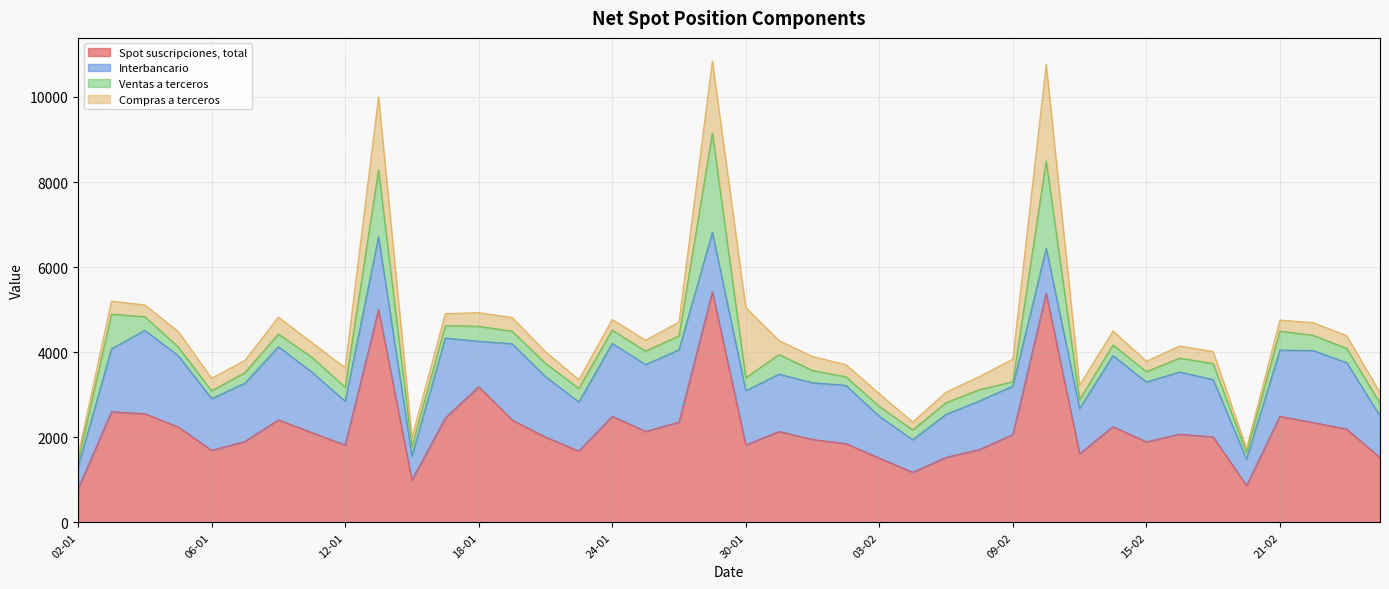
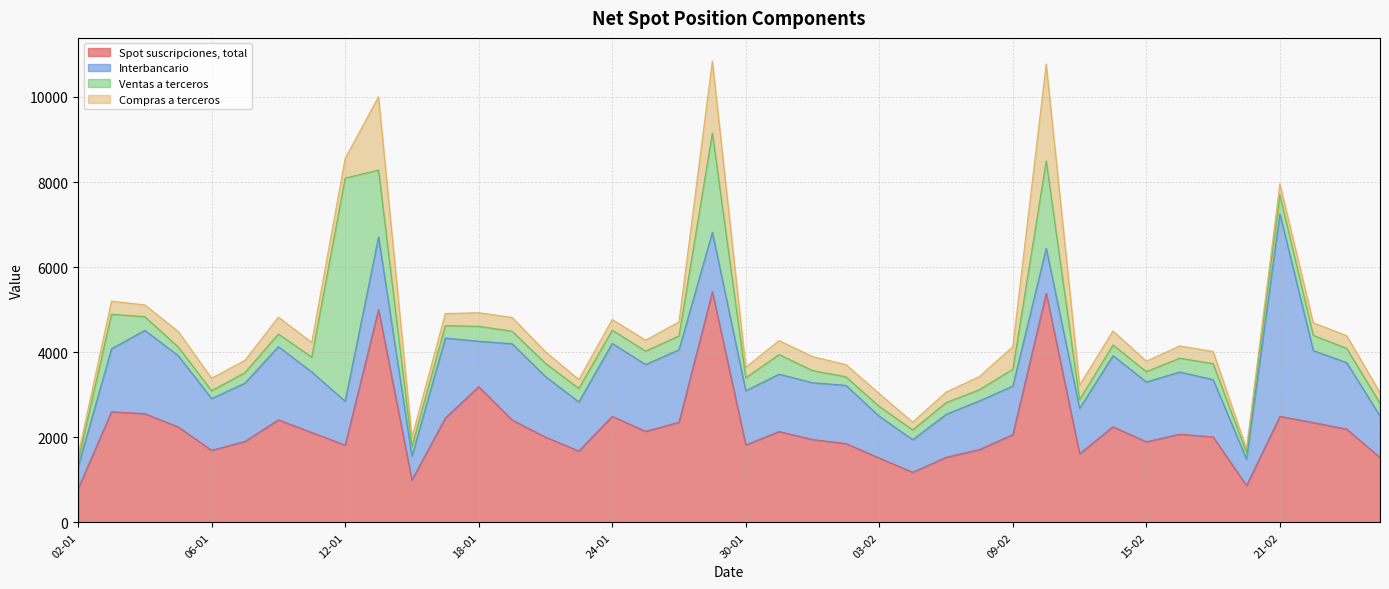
  {
    "Spot suscripciones, total": {
      "02-01": 800,
      "06-01": 1700,
      "12-01": 1800,
      "18-01": 3200,
      "24-01": 2500,
      "30-01": 1800,
      "03-02": 1500,
      "09-02": 2100,
      "15-02": 1900,
      "21-02": 2500
    },
    "Interbancario": {
      "02-01": 500,
      "06-01": 1200,
      "12-01": 1000,
      "18-01": 1100,
      "24-01": 1700,
      "30-01": 1300,
      "03-02": 1000,
      "09-02": 1100,
      "15-02": 1400,
-     "21-02": 1600
+     "21-02": 4800
    },
    "Ventas a terceros": {
      "02-01": 100,
      "06-01": 200,
-     "12-01": 300,
+     "12-01": 5200,
      "18-01": 400,
      "24-01": 300,
      "30-01": 300,
      "03-02": 200,
-     "09-02": 100,
+     "09-02": 400,
      "15-02": 200,
      "21-02": 400
    },
    "Compras a terceros": {
      "02-01": 100,
      "06-01": 300,
      "12-01": 500,
      "18-01": 300,
      "24-01": 300,
-     "30-01": 1700,
+     "30-01": 200,
      "03-02": 300,
      "09-02": 500,
      "15-02": 200,
      "21-02": 300
    }
  }
